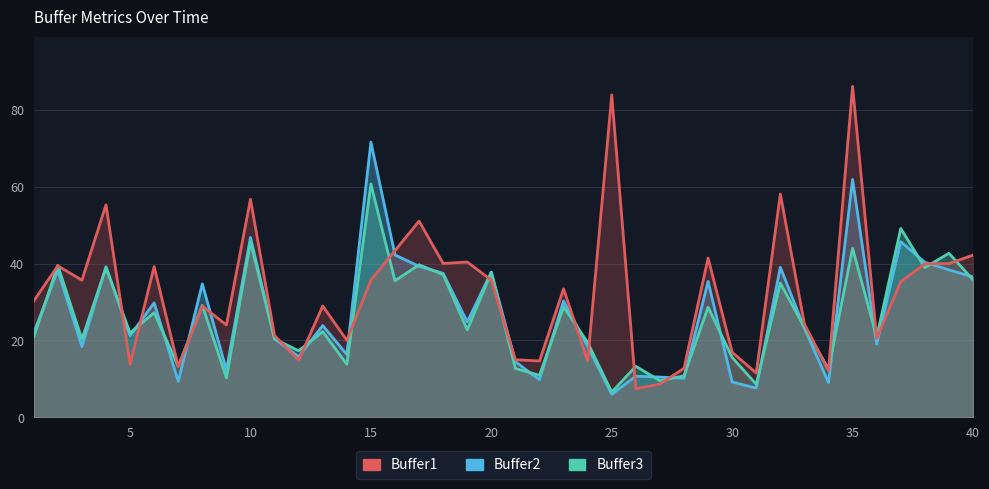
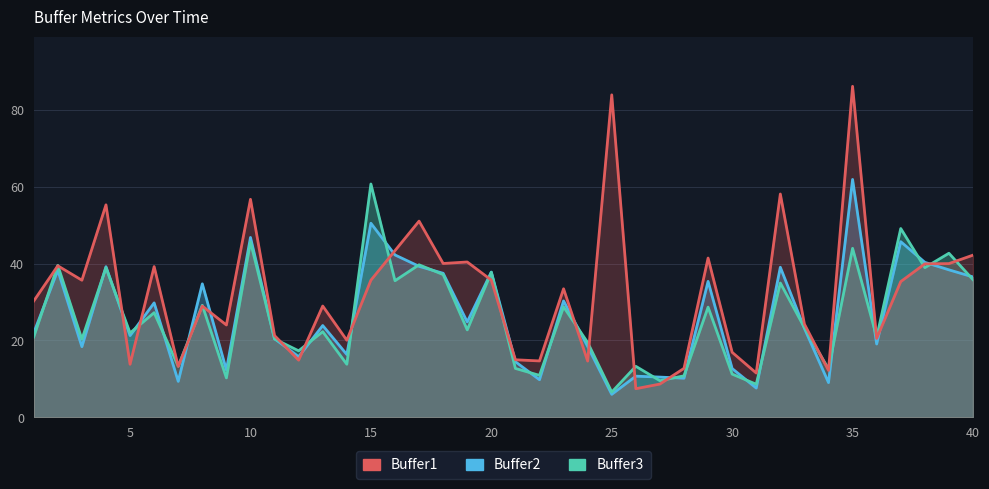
  {
    "Buffer2": {
      "5": 21,
      "10": 47,
-     "15": 72,
-     "30": 9,
+     "15": 50,
+     "30": 13,
      "35": 62,
      "40": 37
    },
    "Buffer3": {
      "5": 22,
      "10": 46,
      "15": 61,
-     "30": 16,
+     "30": 11,
      "35": 44,
      "40": 36
    },
    "Buffer1": {
      "5": 14,
      "10": 57,
      "15": 36,
      "20": 36,
      "25": 84,
      "30": 17,
      "35": 86,
      "40": 42
    }
  }
